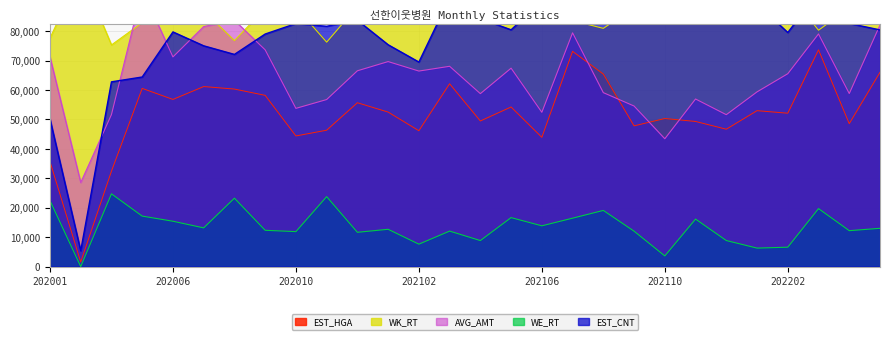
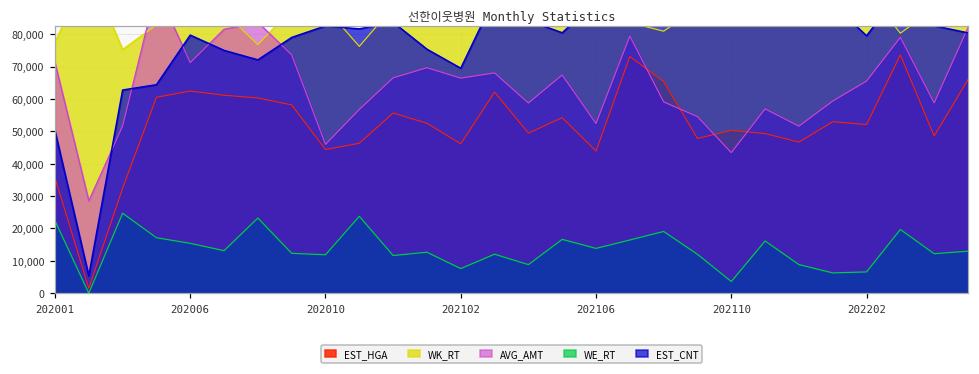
  {
    "EST_HGA": {
      "202001": "36,000",
-     "202006": "57,000",
+     "202006": "62,000",
      "202010": "44,000",
      "202102": "46,000",
      "202106": "44,000",
      "202110": "50,000",
      "202202": "52,000"
    },
    "WK_RT": {
      "202001": "78,000"
    },
    "AVG_AMT": {
      "202001": "71,000",
      "202006": "71,000",
-     "202010": "54,000",
+     "202010": "46,000",
      "202102": "66,000",
      "202106": "52,000",
      "202110": "43,000",
      "202202": "66,000"
    },
    "WE_RT": {
      "202001": "22,000",
      "202006": "15,000",
      "202010": "12,000",
      "202102": "8,000",
      "202106": "14,000",
      "202110": "4,000",
      "202202": "7,000"
    },
    "EST_CNT": {
      "202001": "50,000",
      "202006": "80,000",
      "202010": "83,000",
      "202102": "69,000",
      "202202": "80,000"
    }
  }
